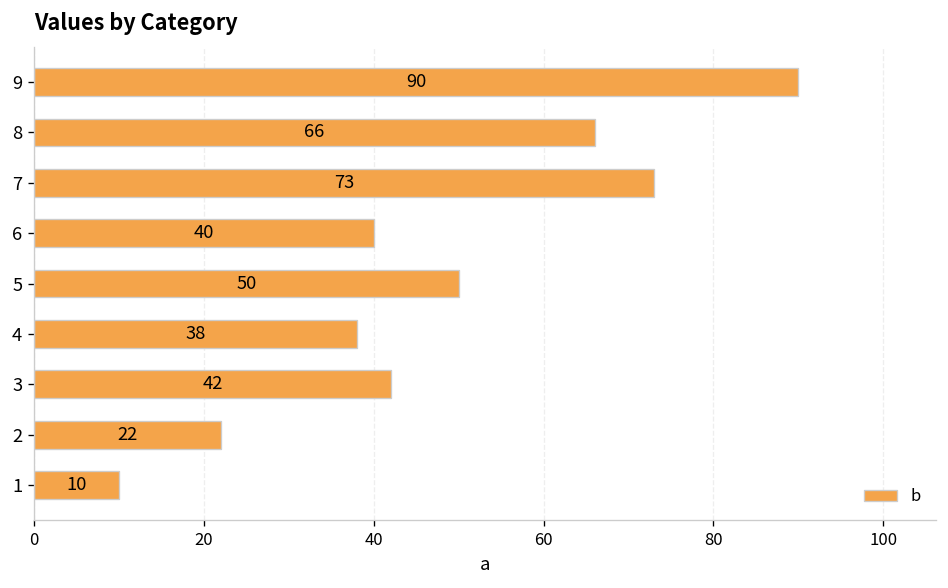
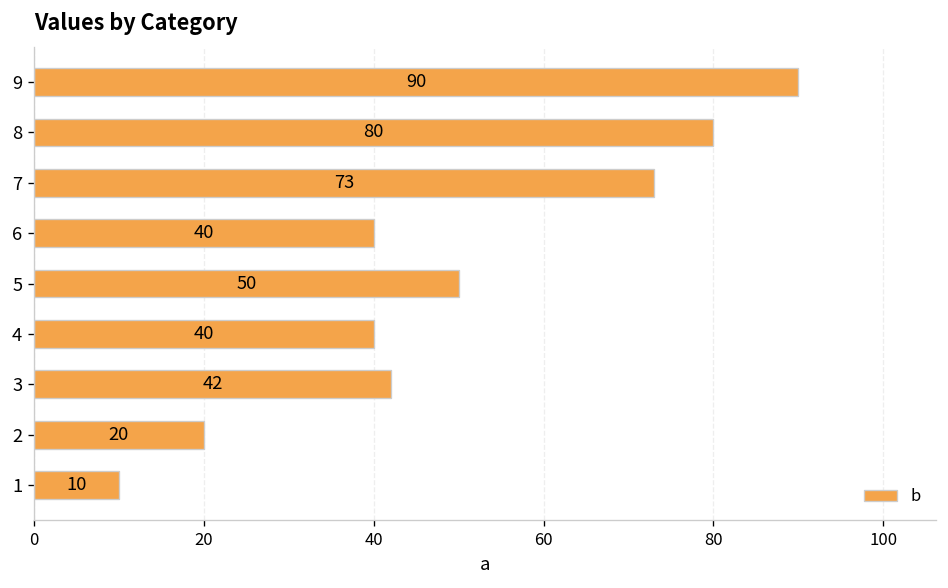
  {
    "9": 90,
-   "8": 66,
+   "8": 80,
    "7": 73,
    "6": 40,
    "5": 50,
-   "4": 38,
+   "4": 40,
    "3": 42,
-   "2": 22,
+   "2": 20,
    "1": 10
  }
